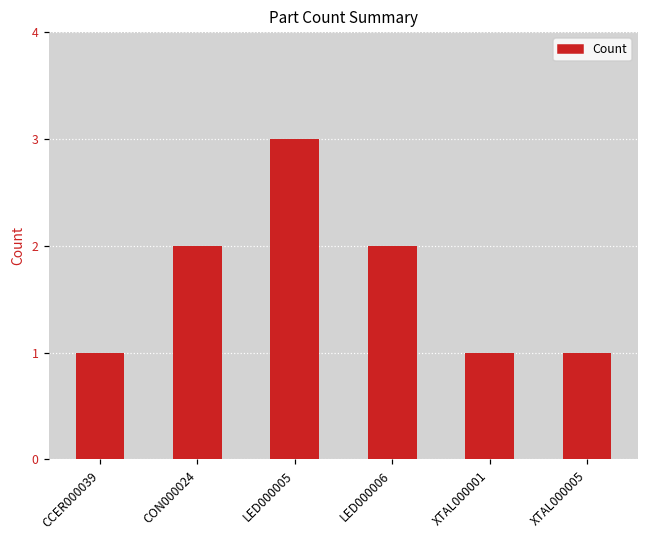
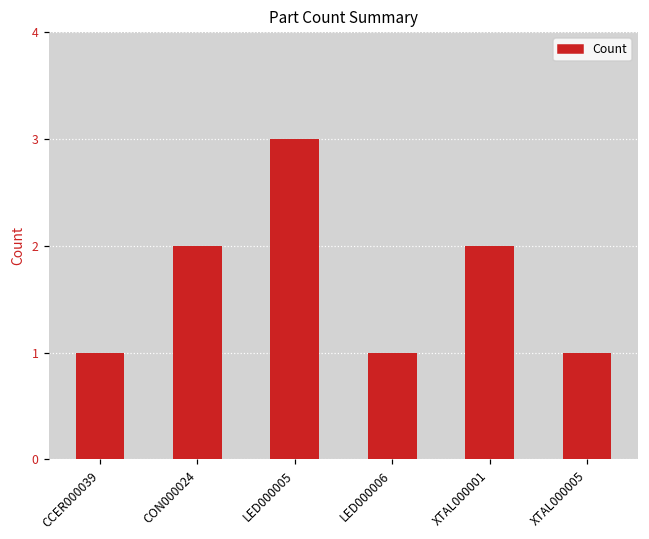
  {
    "CCER000039": 1,
    "CON000024": 2,
    "LED000005": 3,
-   "LED000006": 2,
-   "XTAL000001": 1,
+   "LED000006": 1,
+   "XTAL000001": 2,
    "XTAL000005": 1
  }
